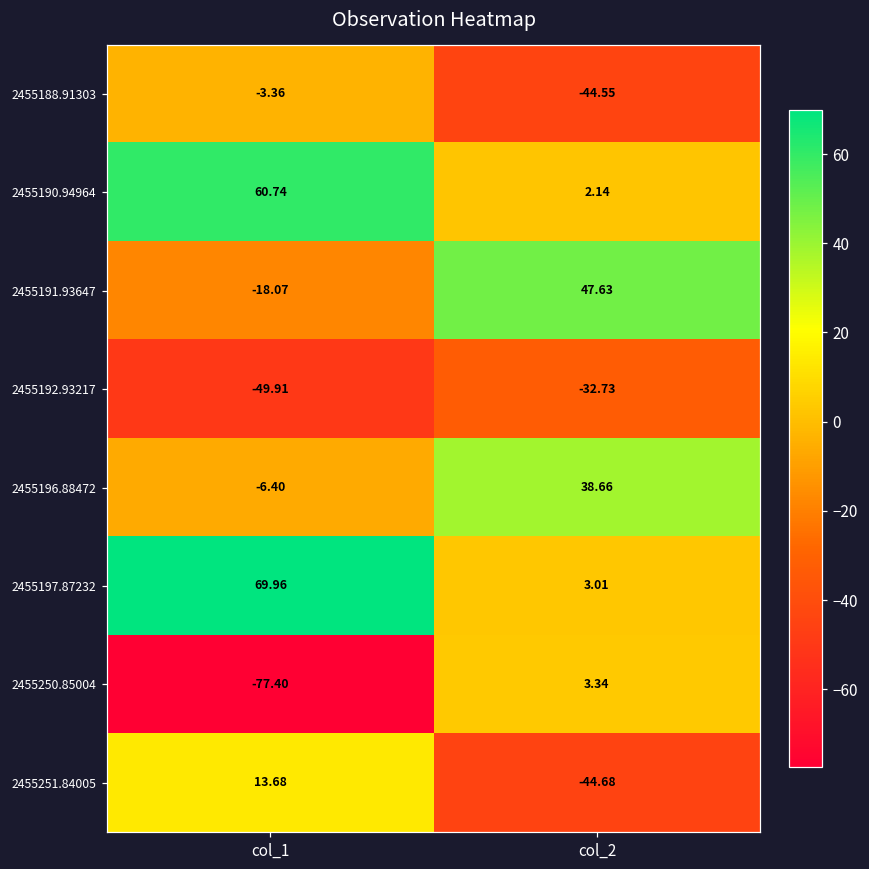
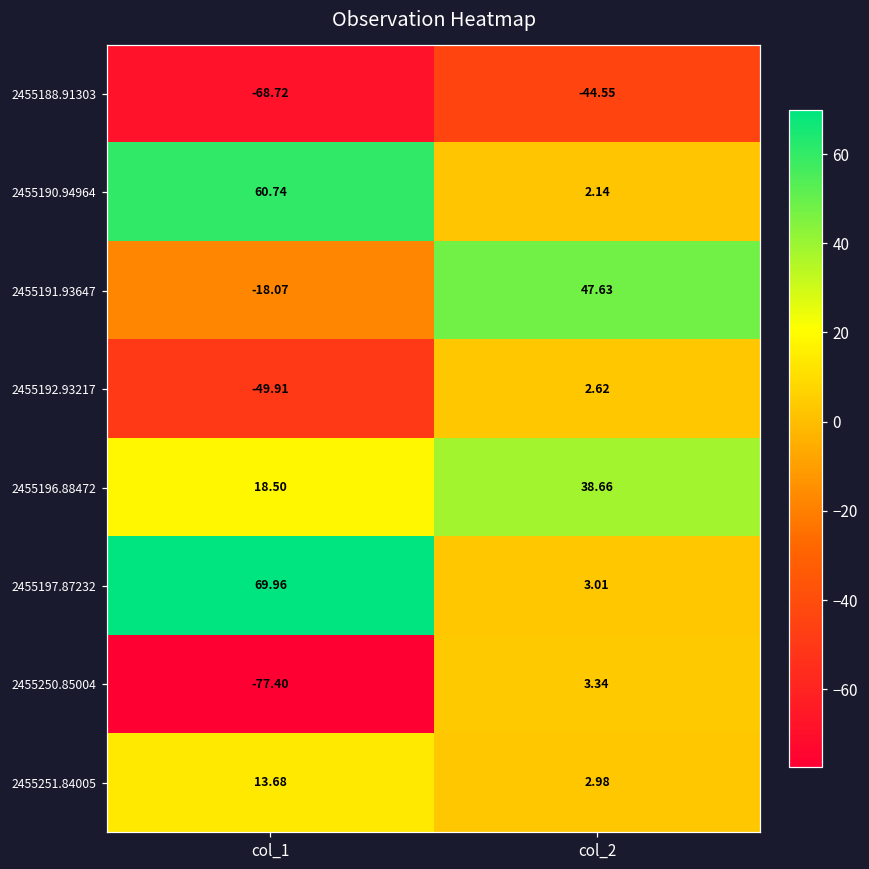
  {
    "2455188.91303": {
-     "col_1": -3.36,
+     "col_1": -68.72,
      "col_2": -44.55
    },
    "2455190.94964": {
      "col_1": 60.74,
      "col_2": 2.14
    },
    "2455191.93647": {
      "col_1": -18.07,
      "col_2": 47.63
    },
    "2455192.93217": {
      "col_1": -49.91,
-     "col_2": -32.73
+     "col_2": 2.62
    },
    "2455196.88472": {
-     "col_1": -6.40,
+     "col_1": 18.50,
      "col_2": 38.66
    },
    "2455197.87232": {
      "col_1": 69.96,
      "col_2": 3.01
    },
    "2455250.85004": {
      "col_1": -77.40,
      "col_2": 3.34
    },
    "2455251.84005": {
      "col_1": 13.68,
-     "col_2": -44.68
+     "col_2": 2.98
    }
  }
